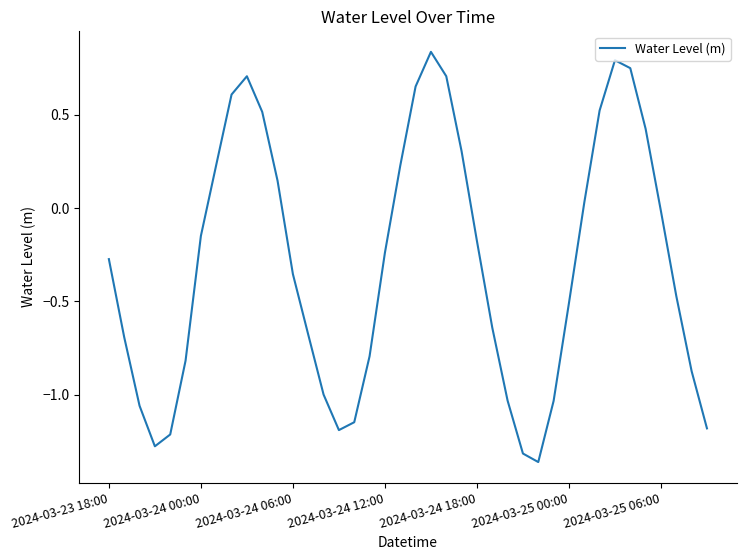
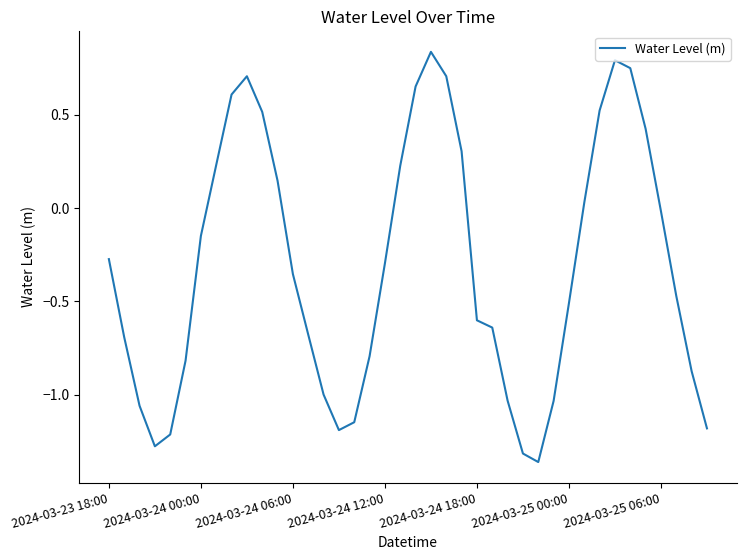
  {
    "2024-03-23 18:00": -0.27,
    "2024-03-24 00:00": -0.15,
    "2024-03-24 06:00": -0.35,
-   "2024-03-24 12:00": -0.24,
-   "2024-03-24 18:00": -0.18,
+   "2024-03-24 12:00": -0.30,
+   "2024-03-24 18:00": -0.60,
    "2024-03-25 00:00": -0.51,
    "2024-03-25 06:00": -0.02
  }
